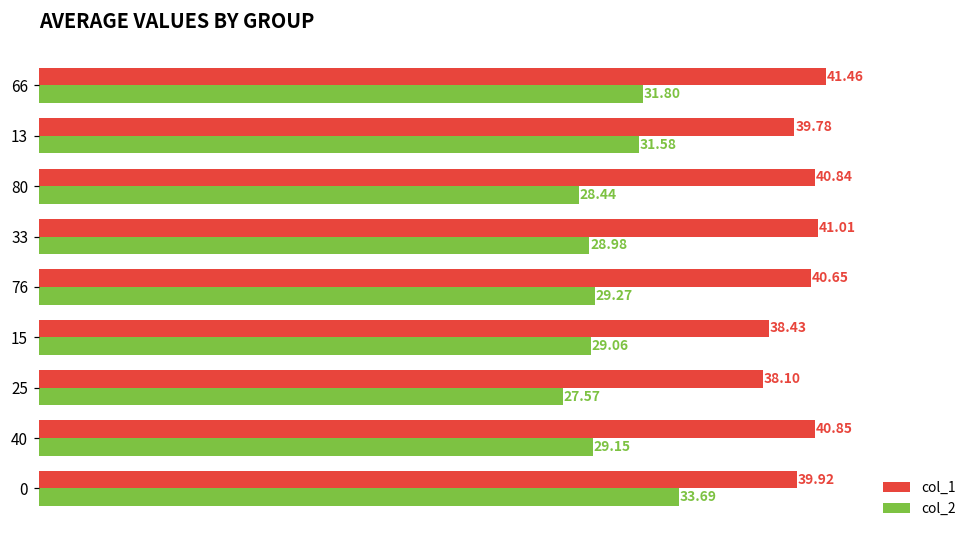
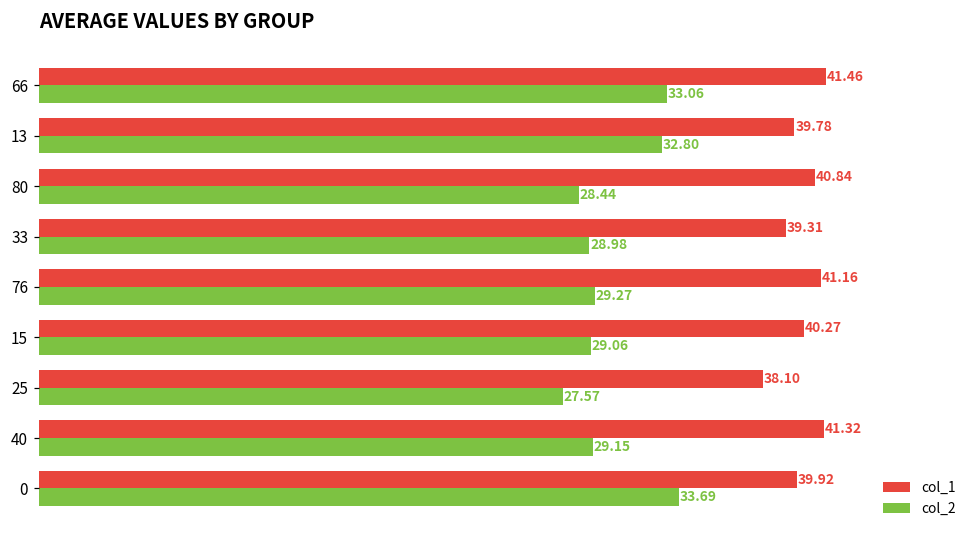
  {
    "col_1": {
      "66": 41.46,
      "13": 39.78,
      "80": 40.84,
-     "33": 41.01,
-     "76": 40.65,
-     "15": 38.43,
+     "33": 39.31,
+     "76": 41.16,
+     "15": 40.27,
      "25": 38.10,
-     "40": 40.85,
+     "40": 41.32,
      "0": 39.92
    },
    "col_2": {
-     "66": 31.80,
-     "13": 31.58,
+     "66": 33.06,
+     "13": 32.80,
      "80": 28.44,
      "33": 28.98,
      "76": 29.27,
      "15": 29.06,
      "25": 27.57,
      "40": 29.15,
      "0": 33.69
    }
  }
